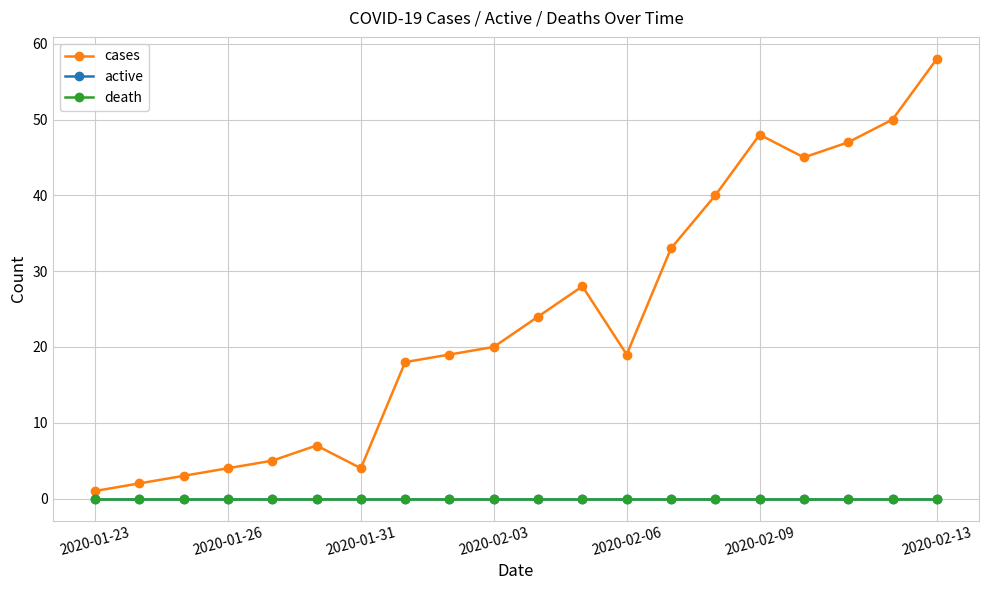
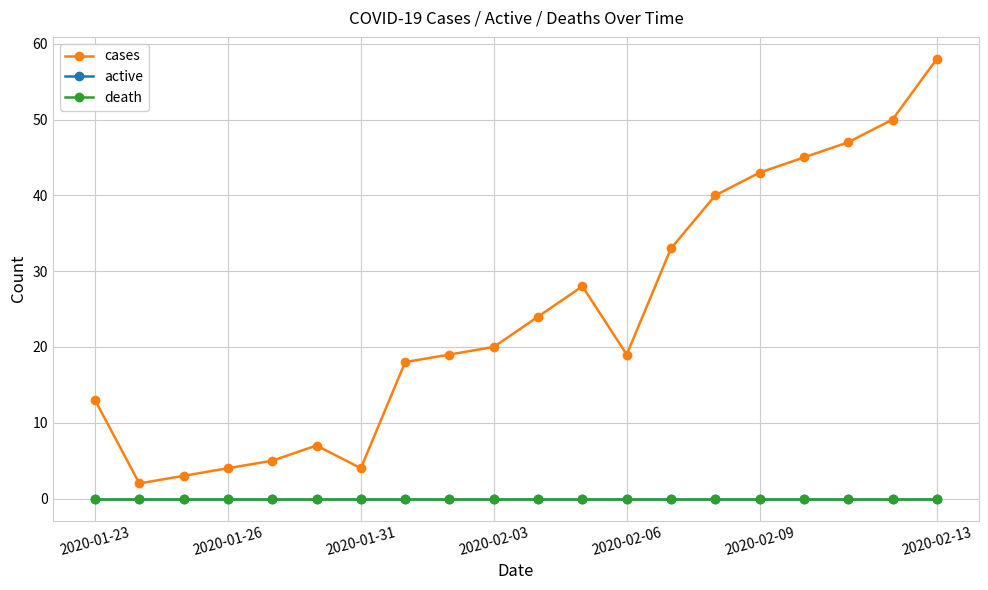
  {
    "cases": {
-     "2020-01-23": 1,
+     "2020-01-23": 13,
      "2020-01-26": 4,
      "2020-01-31": 4,
      "2020-02-03": 20,
      "2020-02-06": 19,
-     "2020-02-09": 48,
+     "2020-02-09": 43,
      "2020-02-13": 58
    },
    "death": {
      "2020-01-23": 0,
      "2020-01-26": 0,
      "2020-01-31": 0,
      "2020-02-03": 0,
      "2020-02-06": 0,
      "2020-02-09": 0,
      "2020-02-13": 0
    }
  }
